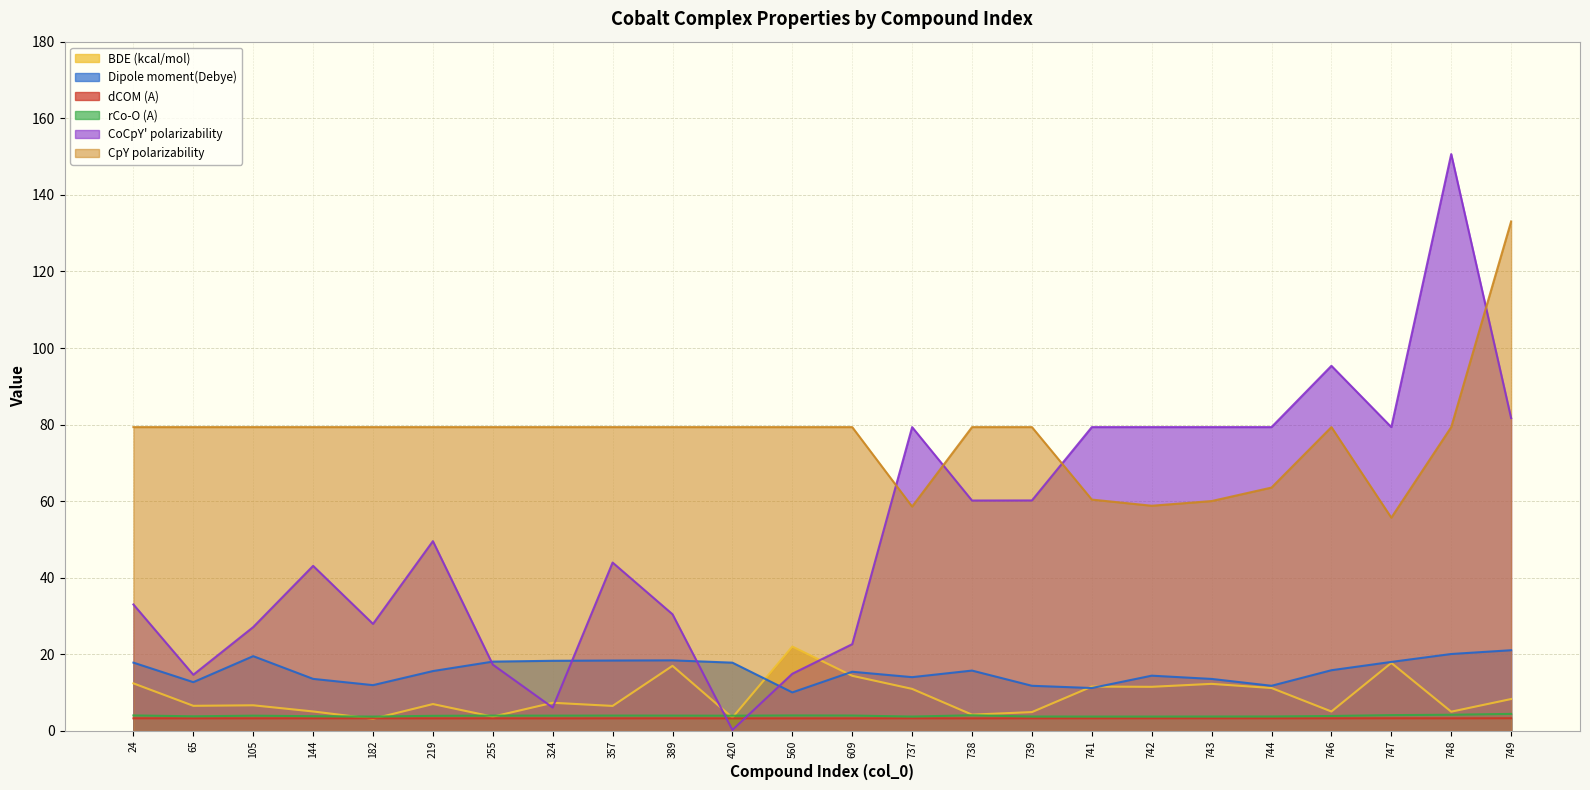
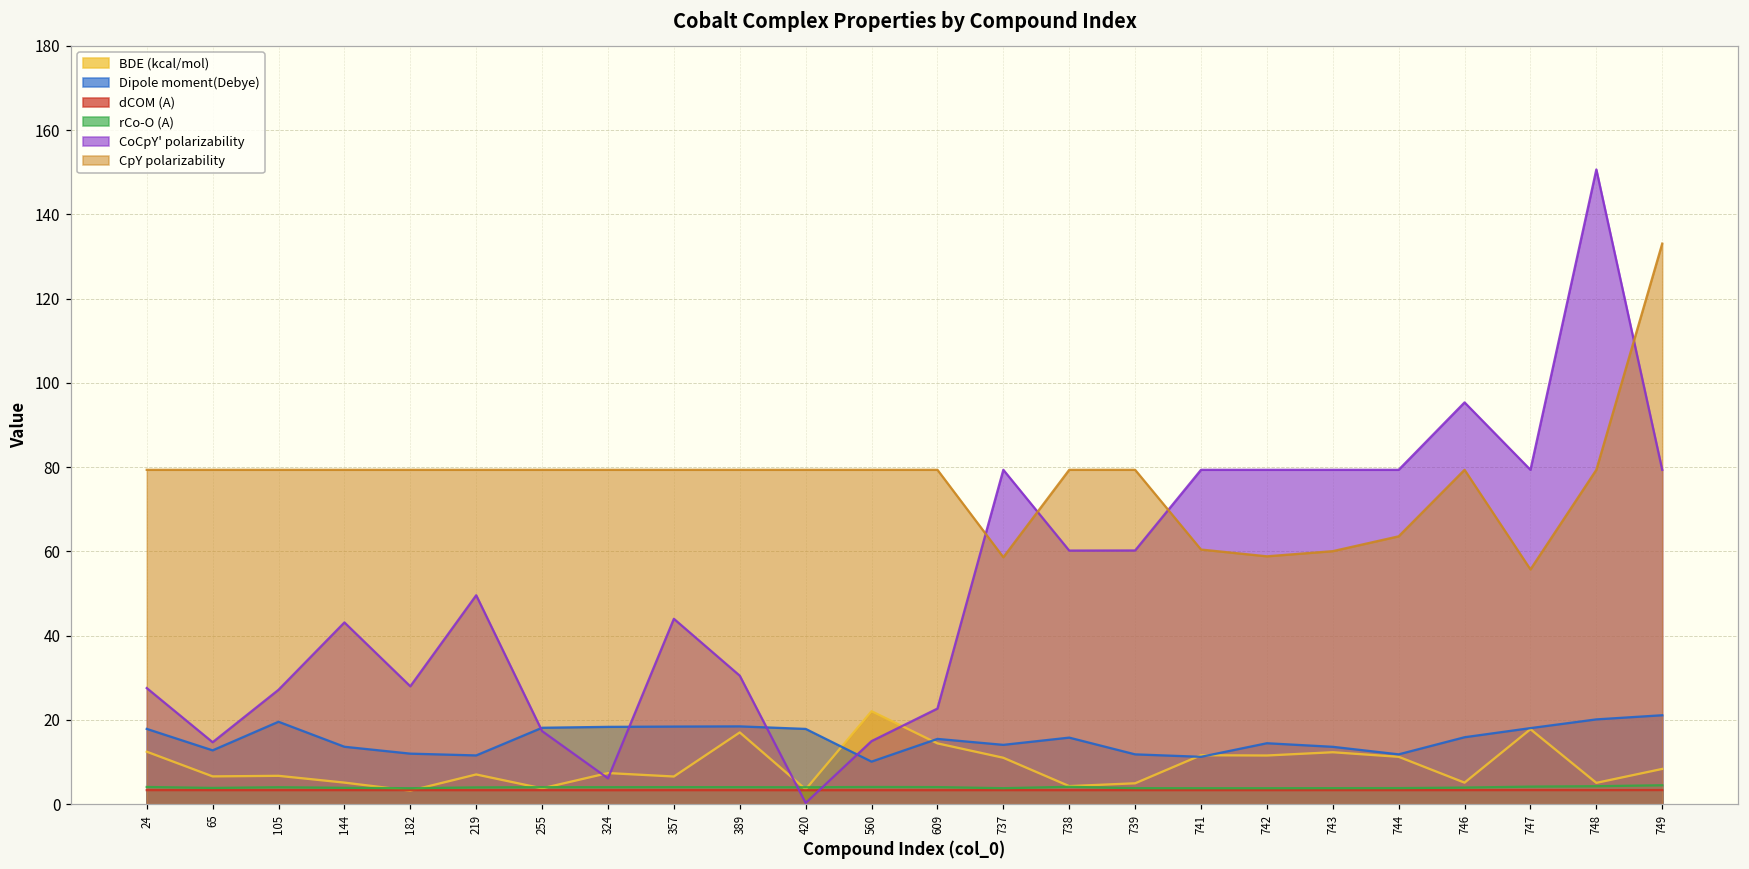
  {
    "Dipole moment(Debye)": {
      "24": 18,
      "65": 13,
      "105": 20,
      "144": 14,
      "182": 12,
-     "219": 16,
+     "219": 12,
      "255": 18,
      "324": 18,
      "357": 18,
      "389": 18,
      "420": 18,
      "560": 10,
      "609": 15,
      "737": 14,
      "738": 16,
      "739": 12,
      "742": 14,
      "743": 14,
      "746": 16,
      "748": 20,
      "749": 21
    },
    "dCOM (A)": {
      "24": 3,
      "105": 3,
      "219": 3,
      "324": 3,
      "357": 3,
      "389": 3,
      "560": 3,
      "609": 3,
      "738": 3,
      "747": 3,
      "748": 3,
      "749": 3
    },
    "rCo-O (A)": {
      "24": 4,
      "105": 4,
      "219": 4,
      "324": 4,
      "357": 4,
      "389": 4,
      "560": 4,
      "609": 4,
      "747": 4,
      "748": 4,
      "749": 4
    },
    "CoCpY' polarizability": {
-     "24": 33,
+     "24": 28,
      "65": 15,
      "105": 27,
      "144": 43,
      "182": 28,
      "219": 50,
      "255": 17,
      "324": 6,
      "357": 44,
      "389": 30,
      "420": 0,
      "560": 15,
      "609": 23,
      "737": 79,
      "738": 60,
      "739": 60,
      "741": 79,
      "742": 79,
      "743": 79,
      "744": 79,
      "746": 95,
      "747": 79,
      "748": 151,
-     "749": 82
+     "749": 79
    }
  }
